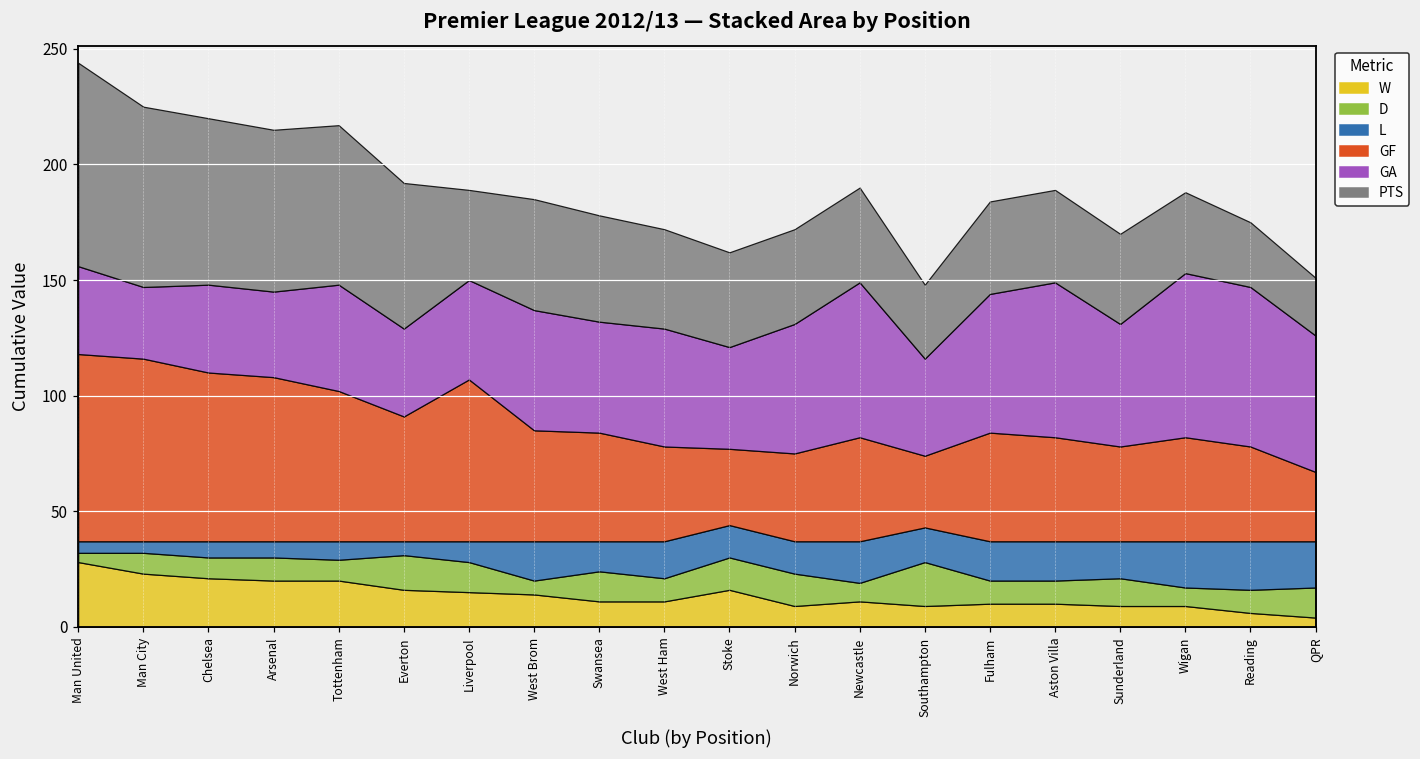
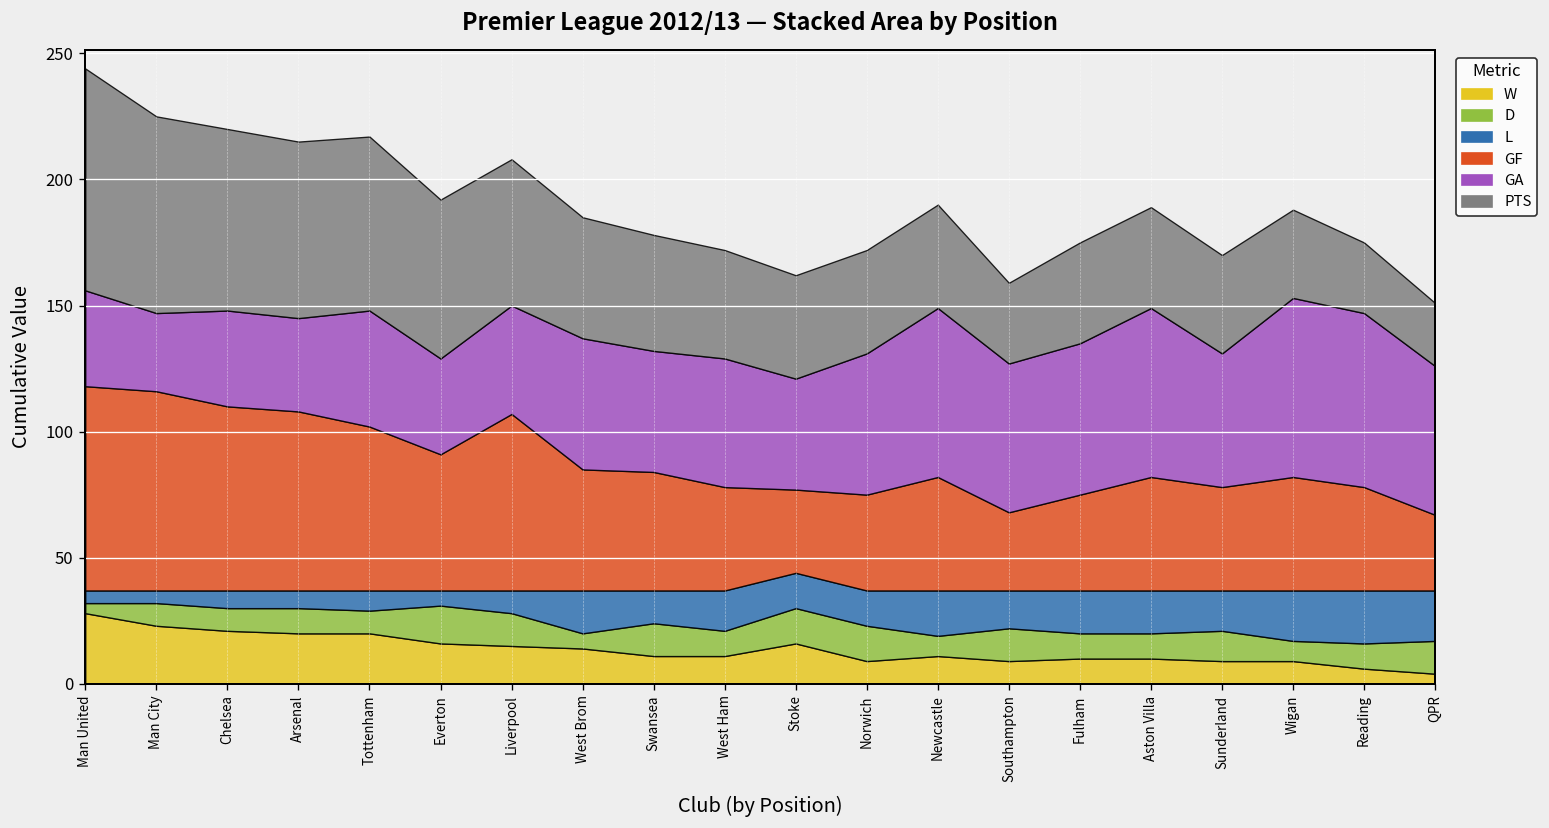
  {
    "W": {
      "Man United": 28,
      "Man City": 23,
      "Chelsea": 21,
      "Arsenal": 20,
      "Tottenham": 20,
      "Everton": 16,
      "Liverpool": 15,
      "West Brom": 14,
      "Swansea": 11,
      "West Ham": 11,
      "Stoke": 16,
      "Norwich": 9,
      "Newcastle": 11,
      "Southampton": 9,
      "Fulham": 10,
      "Aston Villa": 10,
      "Sunderland": 9,
      "Wigan": 9,
      "Reading": 6,
      "QPR": 4
    },
    "D": {
      "Man United": 4,
      "Man City": 9,
      "Chelsea": 9,
      "Arsenal": 10,
      "Tottenham": 9,
      "Everton": 15,
      "Liverpool": 13,
      "West Brom": 6,
      "Swansea": 13,
      "West Ham": 10,
      "Stoke": 14,
      "Norwich": 14,
      "Newcastle": 8,
-     "Southampton": 19,
+     "Southampton": 13,
      "Fulham": 10,
      "Aston Villa": 10,
      "Sunderland": 12,
      "Wigan": 8,
      "Reading": 10,
      "QPR": 13
    },
    "GF": {
      "Man United": 81,
      "Man City": 79,
      "Chelsea": 73,
      "Arsenal": 71,
      "Tottenham": 65,
      "Everton": 54,
      "Liverpool": 70,
      "West Brom": 48,
      "Swansea": 47,
      "West Ham": 41,
      "Stoke": 33,
      "Norwich": 38,
      "Newcastle": 45,
      "Southampton": 31,
-     "Fulham": 47,
+     "Fulham": 38,
      "Aston Villa": 45,
      "Sunderland": 41,
      "Wigan": 45,
      "Reading": 41,
      "QPR": 30
    },
    "GA": {
      "Man United": 38,
      "Man City": 31,
      "Chelsea": 38,
      "Arsenal": 37,
      "Tottenham": 46,
      "Everton": 38,
      "Liverpool": 43,
      "West Brom": 52,
      "Swansea": 48,
      "West Ham": 51,
      "Stoke": 44,
      "Norwich": 56,
      "Newcastle": 67,
-     "Southampton": 42,
+     "Southampton": 59,
      "Fulham": 60,
      "Aston Villa": 67,
      "Sunderland": 53,
      "Wigan": 71,
      "Reading": 69,
      "QPR": 59
    },
    "PTS": {
      "Man United": 88,
      "Man City": 78,
      "Chelsea": 72,
      "Arsenal": 70,
      "Tottenham": 69,
      "Everton": 63,
-     "Liverpool": 39,
+     "Liverpool": 58,
      "West Brom": 48,
      "Swansea": 46,
      "West Ham": 43,
      "Stoke": 41,
      "Norwich": 41,
      "Newcastle": 41,
      "Southampton": 32,
      "Fulham": 40,
      "Aston Villa": 40,
      "Sunderland": 39,
      "Wigan": 35,
      "Reading": 28,
      "QPR": 25
    }
  }
